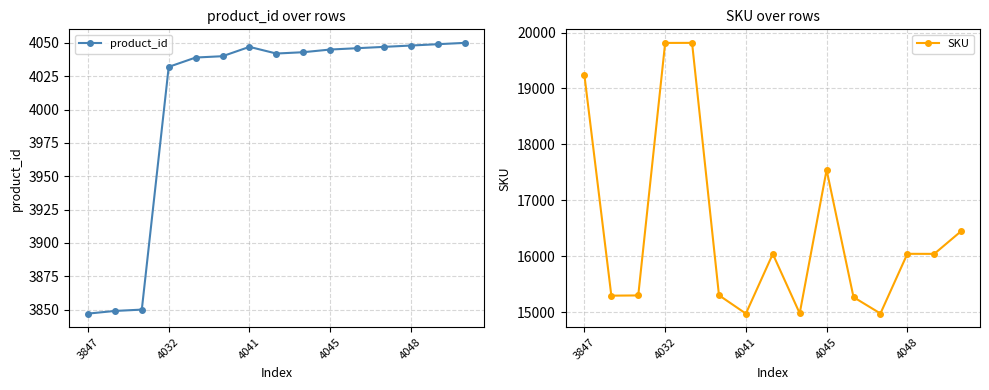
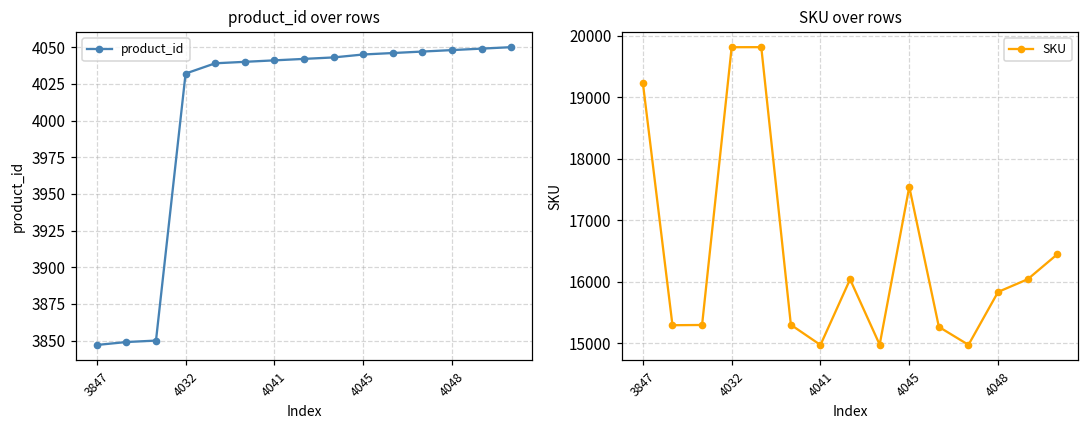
  {
    "product_id over rows": {
      "3847": 3847,
      "4032": 4032,
-     "4041": 4047,
+     "4041": 4041,
      "4045": 4045,
      "4048": 4048
    },
    "SKU over rows": {
      "3847": 19200,
      "4032": 19800,
      "4041": 15000,
      "4045": 17500,
-     "4048": 16000
+     "4048": 15800
    }
  }
